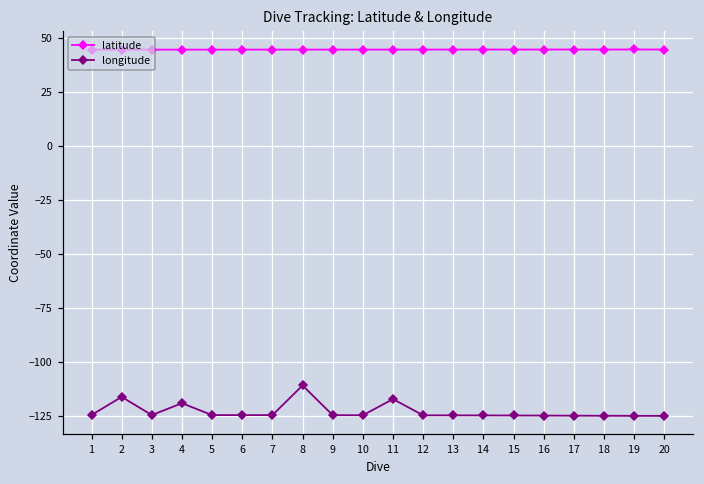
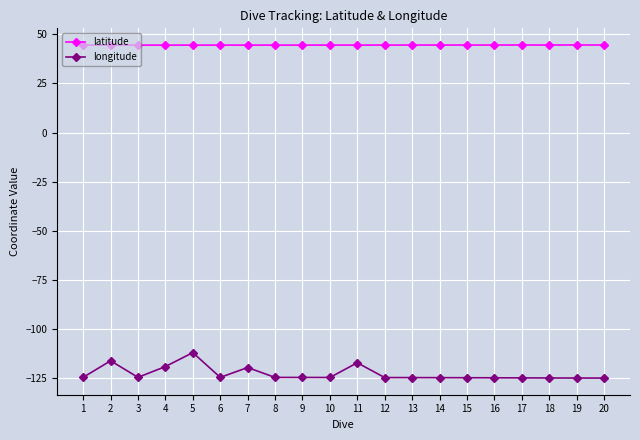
  {
    "latitude": {
      "4": 45,
      "5": 45,
      "6": 45,
      "7": 45,
      "8": 45,
      "9": 45,
      "10": 45,
      "11": 45,
      "12": 45,
      "13": 45,
      "14": 45,
      "15": 45,
      "16": 45,
      "17": 45,
      "18": 45,
      "19": 45,
      "20": 45
    },
    "longitude": {
      "1": -125,
      "2": -116,
      "3": -125,
      "4": -119,
-     "5": -125,
+     "5": -112,
      "6": -125,
-     "7": -125,
-     "8": -111,
+     "7": -120,
+     "8": -125,
      "9": -125,
      "10": -125,
      "11": -117,
      "12": -125,
      "13": -125,
      "14": -125,
      "15": -125,
      "16": -125,
      "17": -125,
      "18": -125,
      "19": -125,
      "20": -125
    }
  }
